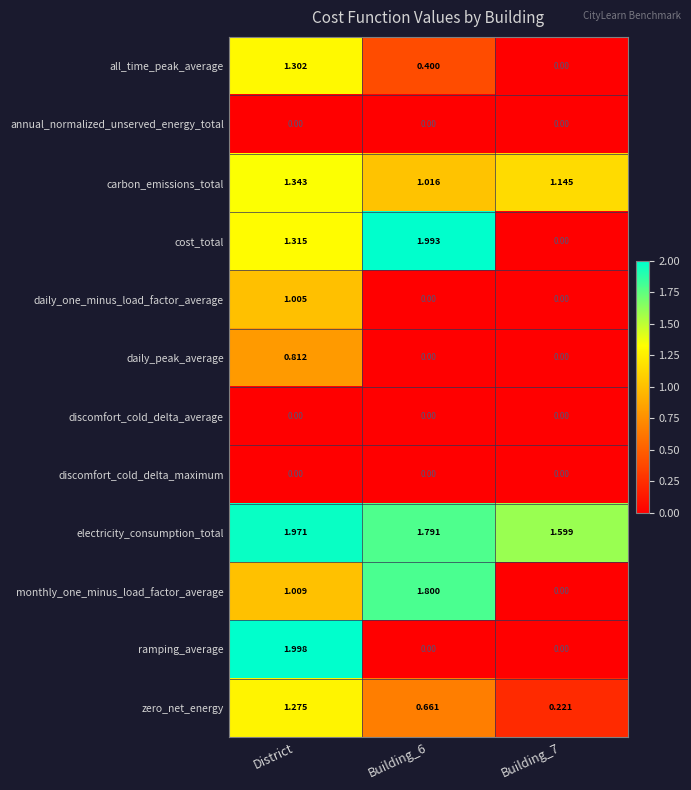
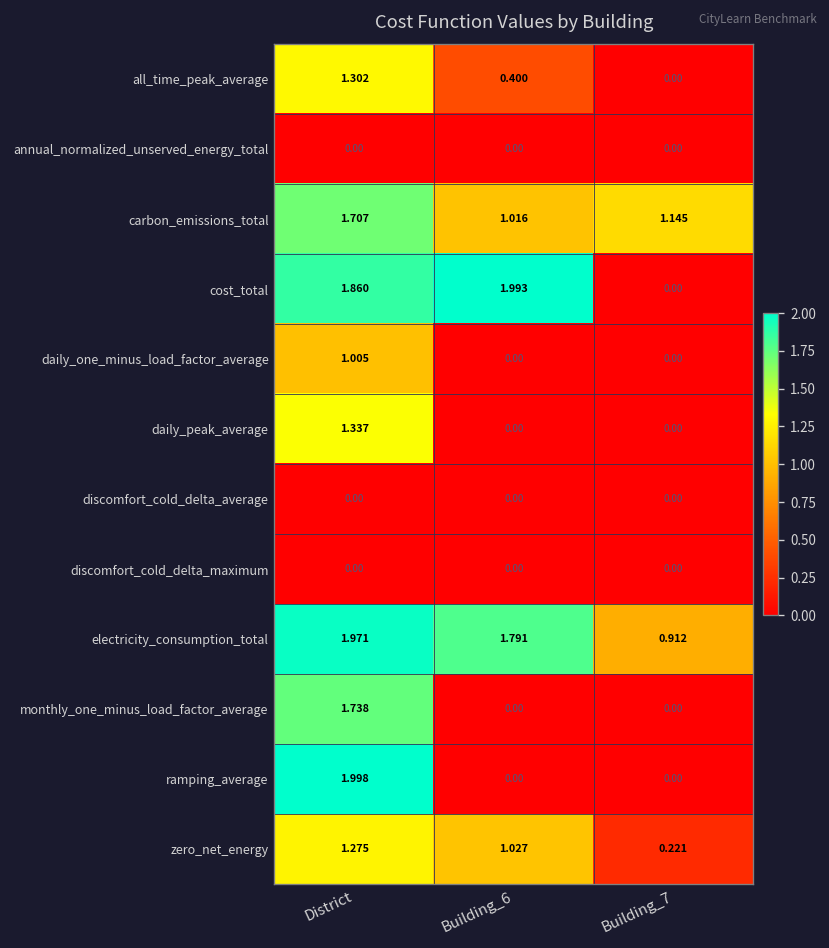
  {
    "all_time_peak_average": {
      "District": 1.302,
      "Building_6": 0.400,
      "Building_7": 0.00
    },
    "annual_normalized_unserved_energy_total": {
      "District": 0.00,
      "Building_6": 0.00,
      "Building_7": 0.00
    },
    "carbon_emissions_total": {
-     "District": 1.343,
+     "District": 1.707,
      "Building_6": 1.016,
      "Building_7": 1.145
    },
    "cost_total": {
-     "District": 1.315,
+     "District": 1.860,
      "Building_6": 1.993,
      "Building_7": 0.00
    },
    "daily_one_minus_load_factor_average": {
      "District": 1.005,
      "Building_6": 0.00,
      "Building_7": 0.00
    },
    "daily_peak_average": {
-     "District": 0.812,
+     "District": 1.337,
      "Building_6": 0.00,
      "Building_7": 0.00
    },
    "discomfort_cold_delta_average": {
      "District": 0.00,
      "Building_6": 0.00,
      "Building_7": 0.00
    },
    "discomfort_cold_delta_maximum": {
      "District": 0.00,
      "Building_6": 0.00,
      "Building_7": 0.00
    },
    "electricity_consumption_total": {
      "District": 1.971,
      "Building_6": 1.791,
-     "Building_7": 1.599
+     "Building_7": 0.912
    },
    "monthly_one_minus_load_factor_average": {
-     "District": 1.009,
-     "Building_6": 1.800,
+     "District": 1.738,
+     "Building_6": 0.00,
      "Building_7": 0.00
    },
    "ramping_average": {
      "District": 1.998,
      "Building_6": 0.00,
      "Building_7": 0.00
    },
    "zero_net_energy": {
      "District": 1.275,
-     "Building_6": 0.661,
+     "Building_6": 1.027,
      "Building_7": 0.221
    }
  }
